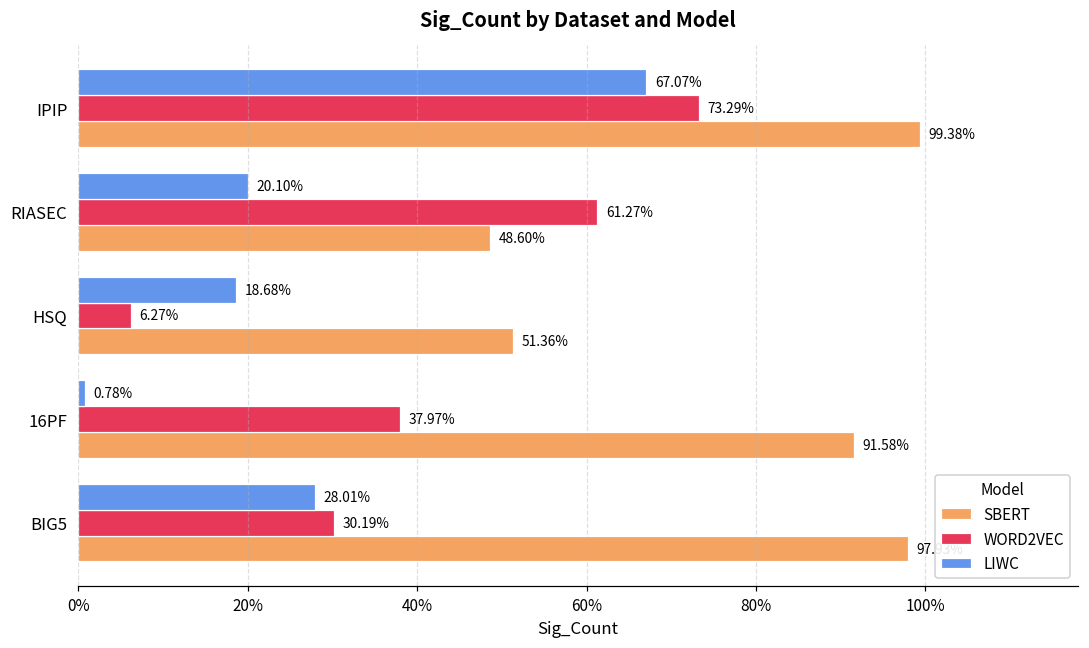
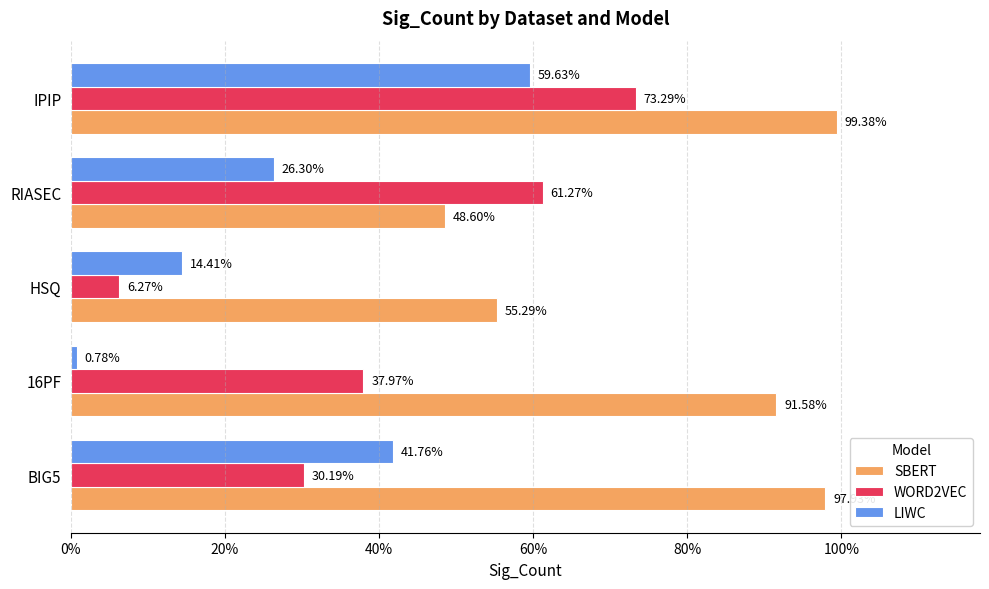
  {
    "SBERT": {
      "IPIP": "99.38%",
      "RIASEC": "48.60%",
-     "HSQ": "51.36%",
+     "HSQ": "55.29%",
      "16PF": "91.58%"
    },
    "WORD2VEC": {
      "IPIP": "73.29%",
      "RIASEC": "61.27%",
      "HSQ": "6.27%",
      "16PF": "37.97%",
      "BIG5": "30.19%"
    },
    "LIWC": {
-     "IPIP": "67.07%",
-     "RIASEC": "20.10%",
-     "HSQ": "18.68%",
+     "IPIP": "59.63%",
+     "RIASEC": "26.30%",
+     "HSQ": "14.41%",
      "16PF": "0.78%",
-     "BIG5": "28.01%"
+     "BIG5": "41.76%"
    }
  }
